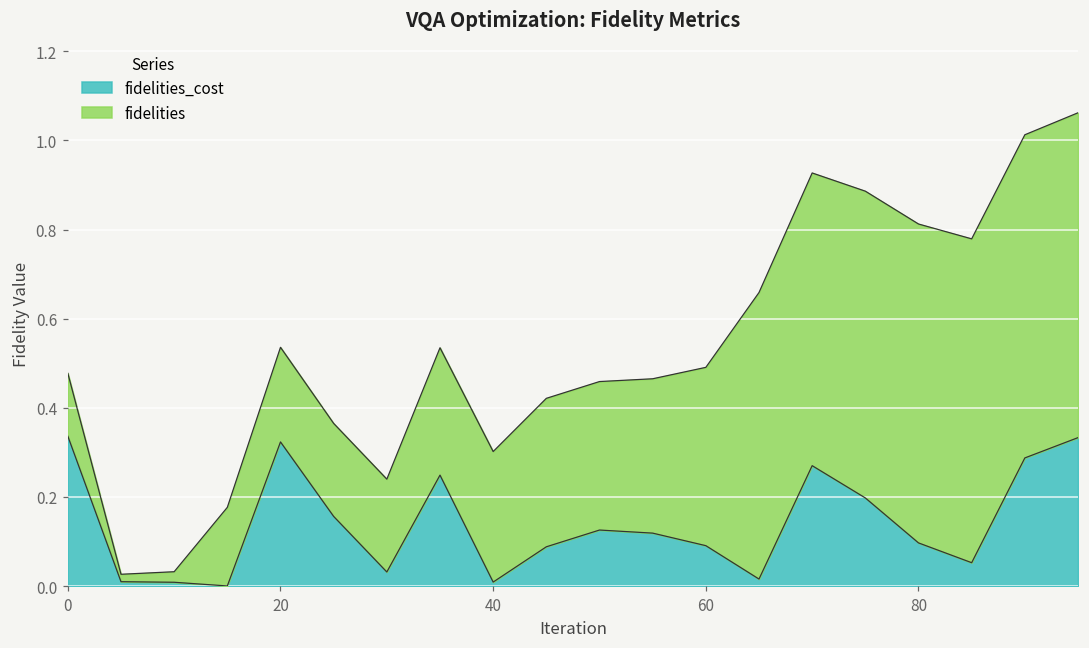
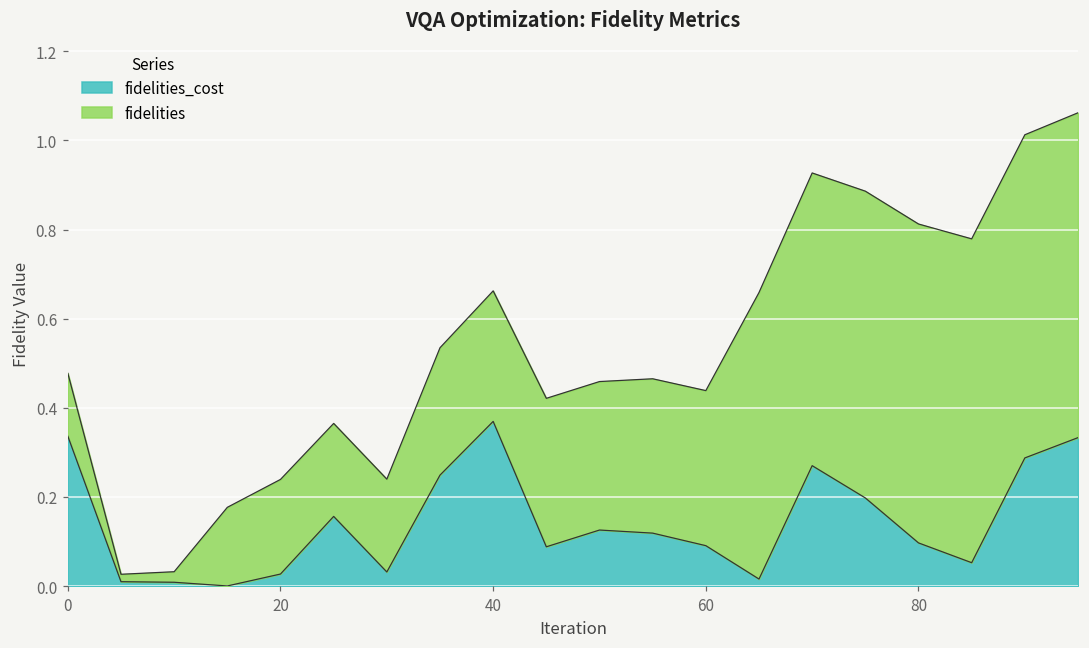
  {
    "fidelities_cost": {
      "0": 0.34,
-     "20": 0.32,
-     "40": 0.01,
+     "20": 0.03,
+     "40": 0.37,
      "60": 0.09,
      "80": 0.10
    },
    "fidelities": {
      "0": 0.14,
      "20": 0.21,
      "40": 0.29,
-     "60": 0.40,
+     "60": 0.35,
      "80": 0.72
    }
  }
